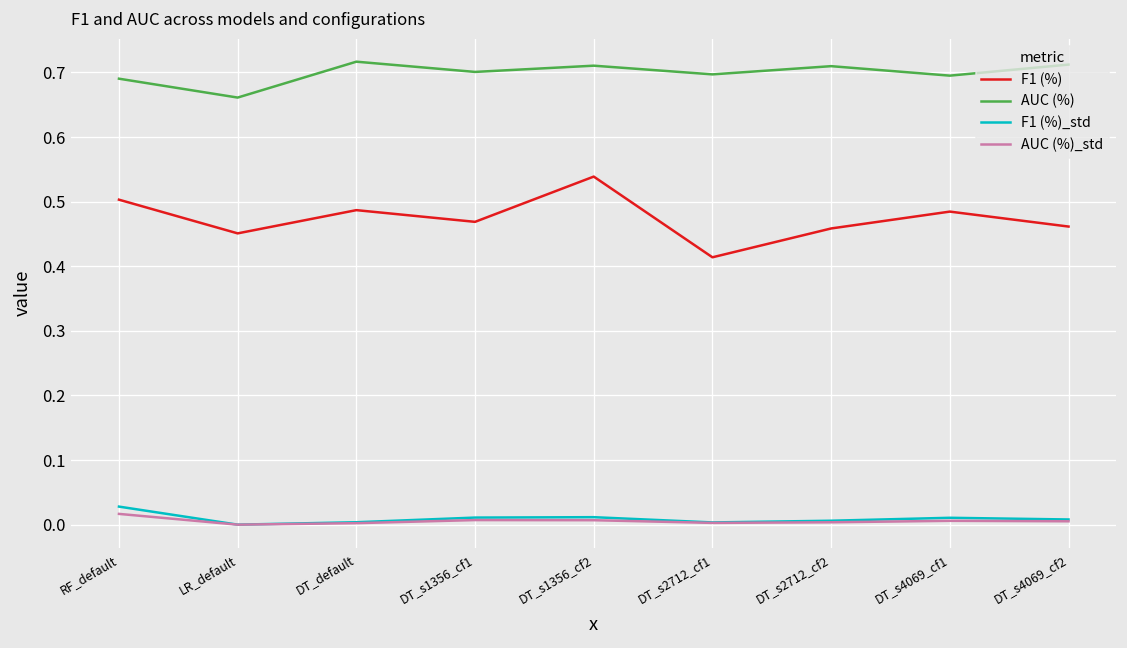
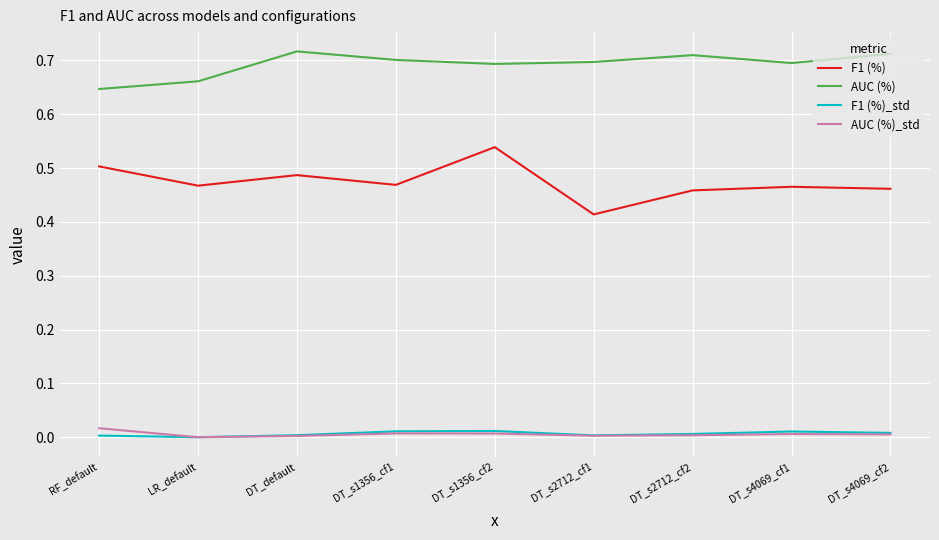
  {
    "F1 (%)": {
      "RF_default": 0.50,
-     "LR_default": 0.45,
+     "LR_default": 0.47,
      "DT_default": 0.49,
      "DT_s1356_cf1": 0.47,
      "DT_s1356_cf2": 0.54,
      "DT_s2712_cf1": 0.41,
      "DT_s2712_cf2": 0.46,
-     "DT_s4069_cf1": 0.48,
+     "DT_s4069_cf1": 0.47,
      "DT_s4069_cf2": 0.46
    },
    "AUC (%)": {
-     "RF_default": 0.69,
+     "RF_default": 0.65,
      "LR_default": 0.66,
      "DT_default": 0.72,
      "DT_s1356_cf1": 0.70,
-     "DT_s1356_cf2": 0.71,
+     "DT_s1356_cf2": 0.69,
      "DT_s2712_cf1": 0.70,
      "DT_s2712_cf2": 0.71,
      "DT_s4069_cf1": 0.70
    },
    "F1 (%)_std": {
-     "RF_default": 0.03
+     "RF_default": 0.00
    },
    "AUC (%)_std": {
      "RF_default": 0.02
    }
  }
